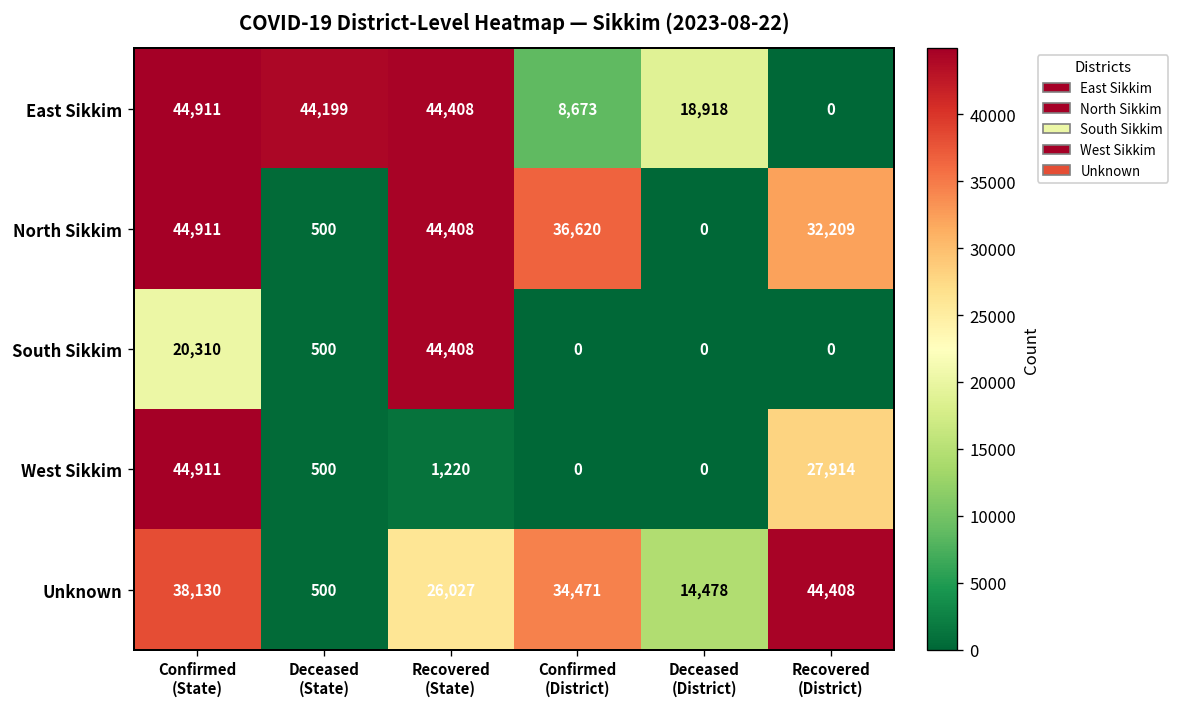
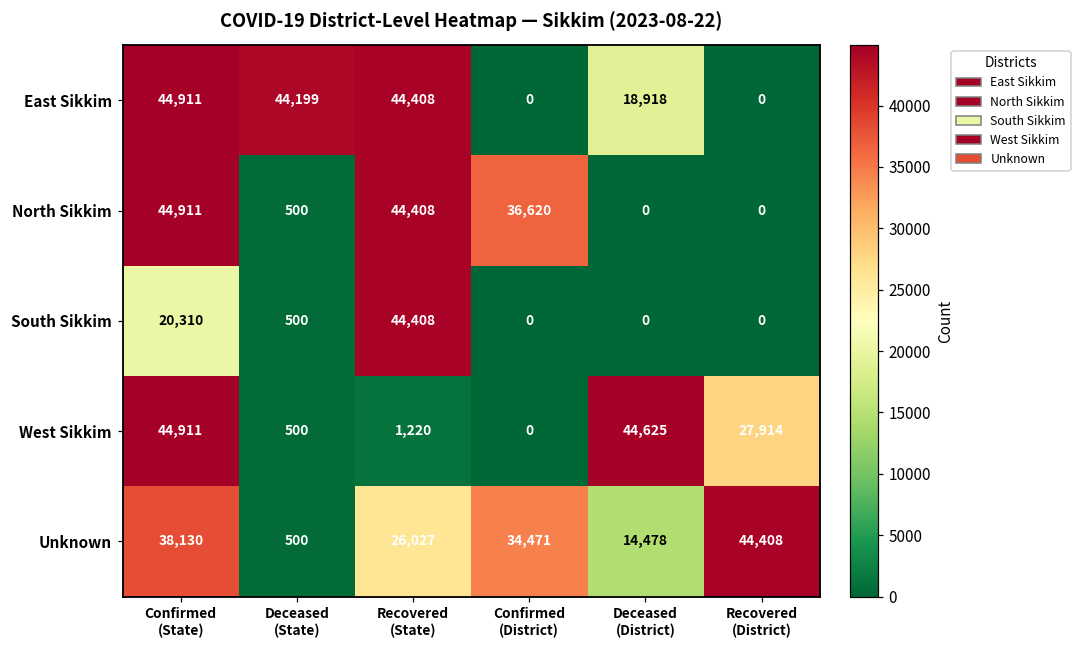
  {
    "East Sikkim": {
      "Confirmed (State)": "44,911",
      "Deceased (State)": "44,199",
      "Recovered (State)": "44,408",
-     "Confirmed (District)": "8,673",
+     "Confirmed (District)": "0",
      "Deceased (District)": "18,918",
      "Recovered (District)": "0"
    },
    "North Sikkim": {
      "Confirmed (State)": "44,911",
      "Deceased (State)": "500",
      "Recovered (State)": "44,408",
      "Confirmed (District)": "36,620",
      "Deceased (District)": "0",
-     "Recovered (District)": "32,209"
+     "Recovered (District)": "0"
    },
    "South Sikkim": {
      "Confirmed (State)": "20,310",
      "Deceased (State)": "500",
      "Recovered (State)": "44,408",
      "Confirmed (District)": "0",
      "Deceased (District)": "0",
      "Recovered (District)": "0"
    },
    "West Sikkim": {
      "Confirmed (State)": "44,911",
      "Deceased (State)": "500",
      "Recovered (State)": "1,220",
      "Confirmed (District)": "0",
-     "Deceased (District)": "0",
+     "Deceased (District)": "44,625",
      "Recovered (District)": "27,914"
    },
    "Unknown": {
      "Confirmed (State)": "38,130",
      "Deceased (State)": "500",
      "Recovered (State)": "26,027",
      "Confirmed (District)": "34,471",
      "Deceased (District)": "14,478",
      "Recovered (District)": "44,408"
    }
  }
